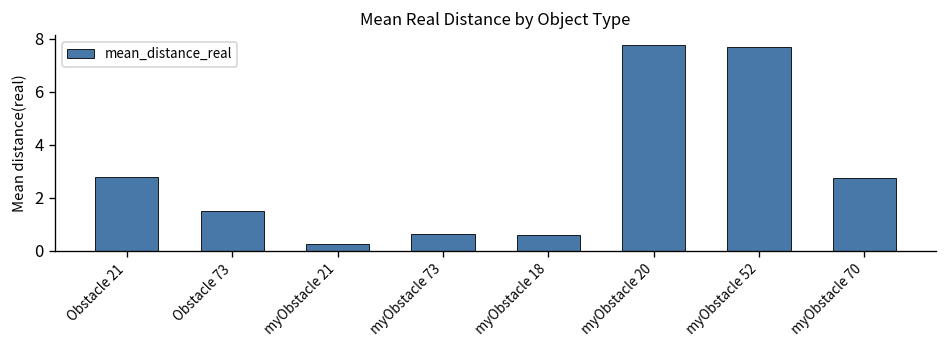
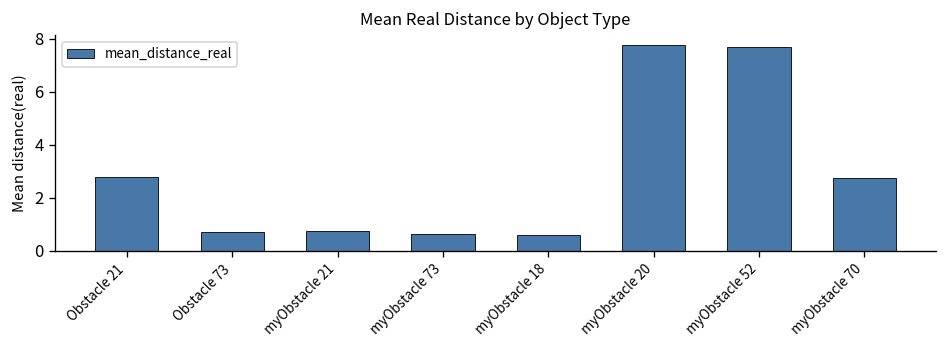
  {
    "Obstacle 21": 2.8,
-   "Obstacle 73": 1.5,
-   "myObstacle 21": 0.3,
+   "Obstacle 73": 0.7,
+   "myObstacle 21": 0.8,
    "myObstacle 73": 0.6,
    "myObstacle 18": 0.6,
    "myObstacle 20": 7.7,
    "myObstacle 52": 7.7,
    "myObstacle 70": 2.8
  }
